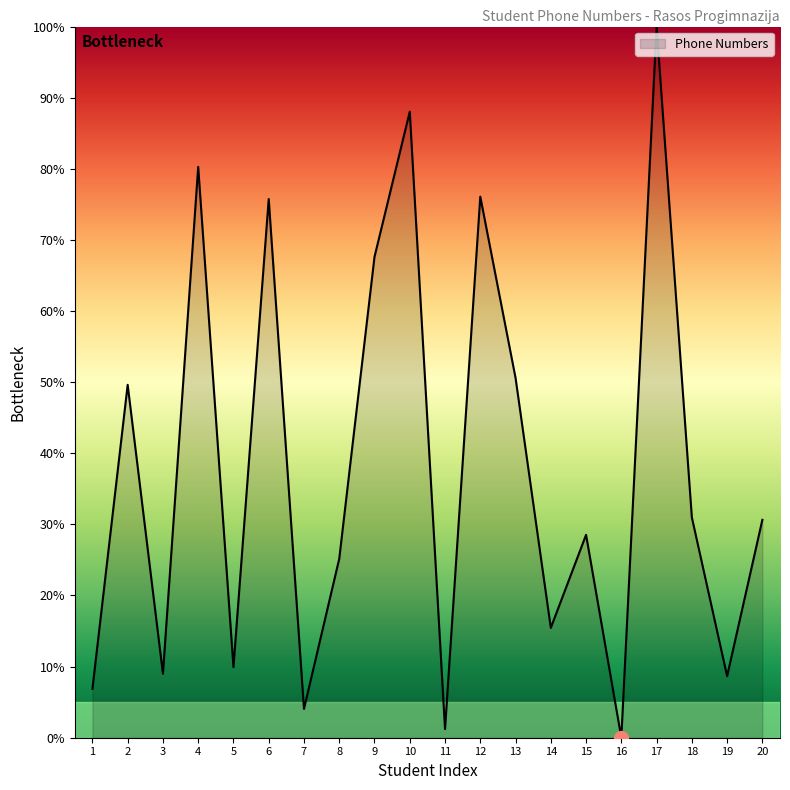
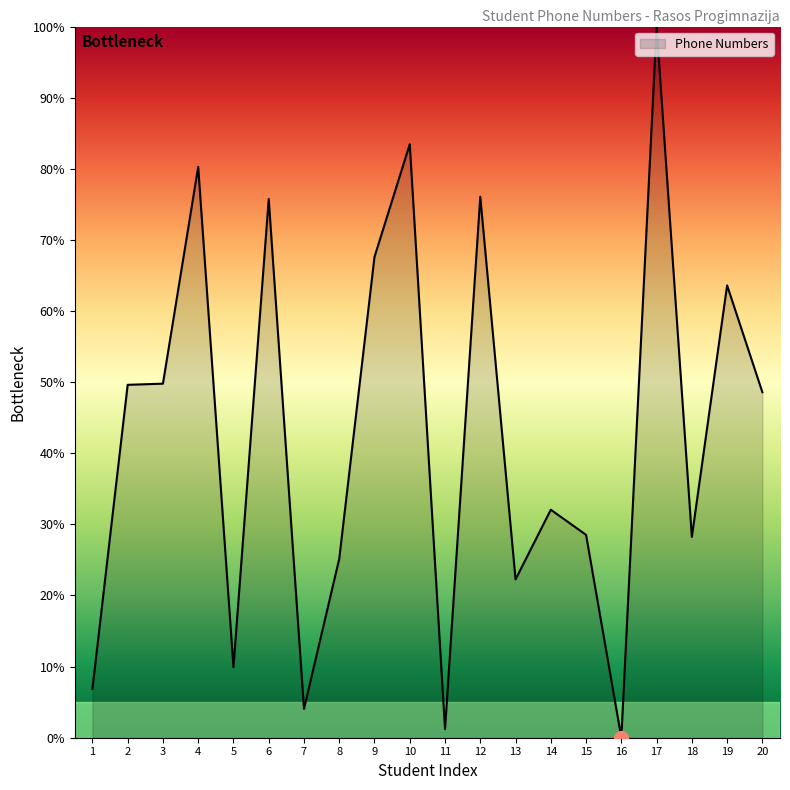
  {
    "Phone Numbers": {
      "1": "7%",
      "2": "50%",
-     "3": "9%",
+     "3": "50%",
      "4": "80%",
      "5": "10%",
      "6": "76%",
      "8": "25%",
      "9": "68%",
-     "10": "88%",
+     "10": "83%",
      "12": "76%",
-     "13": "51%",
-     "14": "15%",
+     "13": "22%",
+     "14": "32%",
      "15": "29%",
      "17": "100%",
-     "18": "31%",
-     "19": "9%",
-     "20": "31%"
+     "18": "28%",
+     "19": "64%",
+     "20": "49%"
    }
  }
